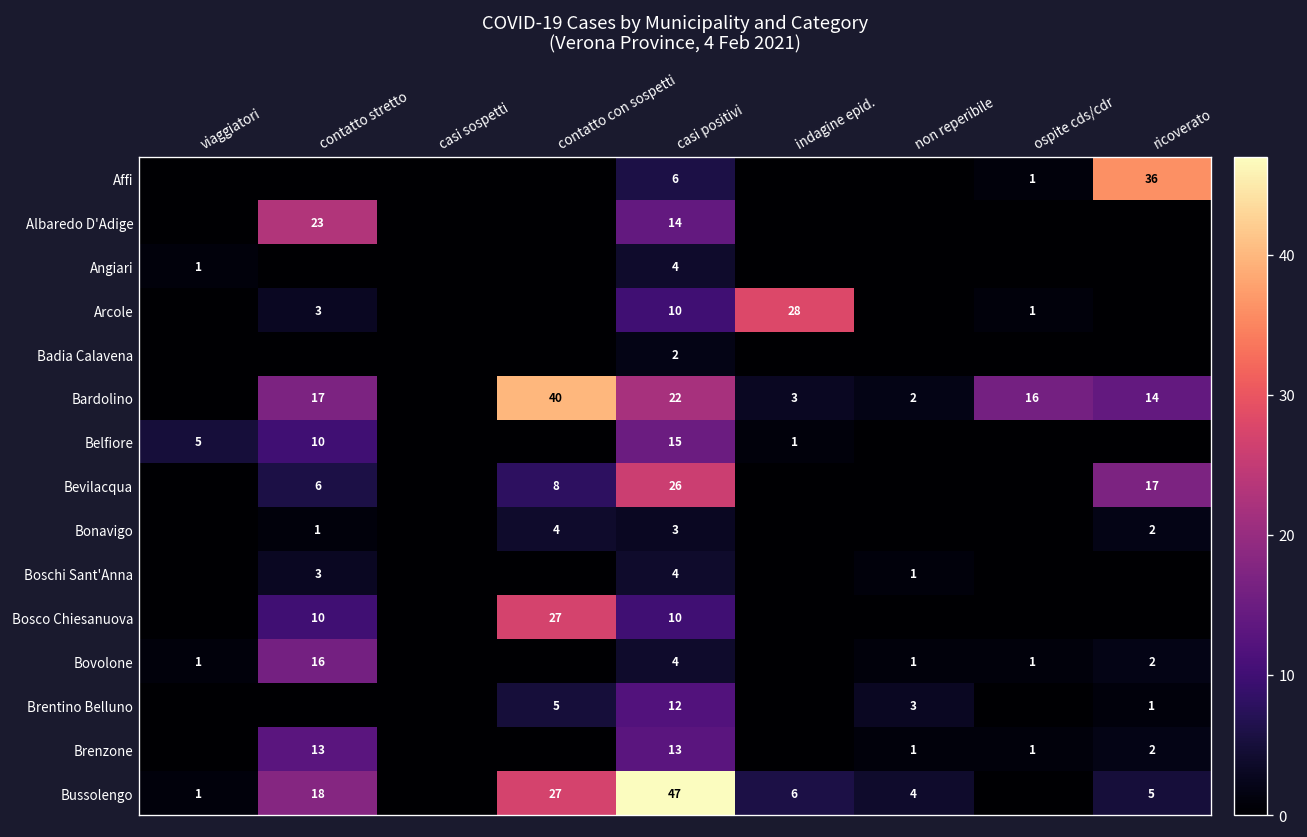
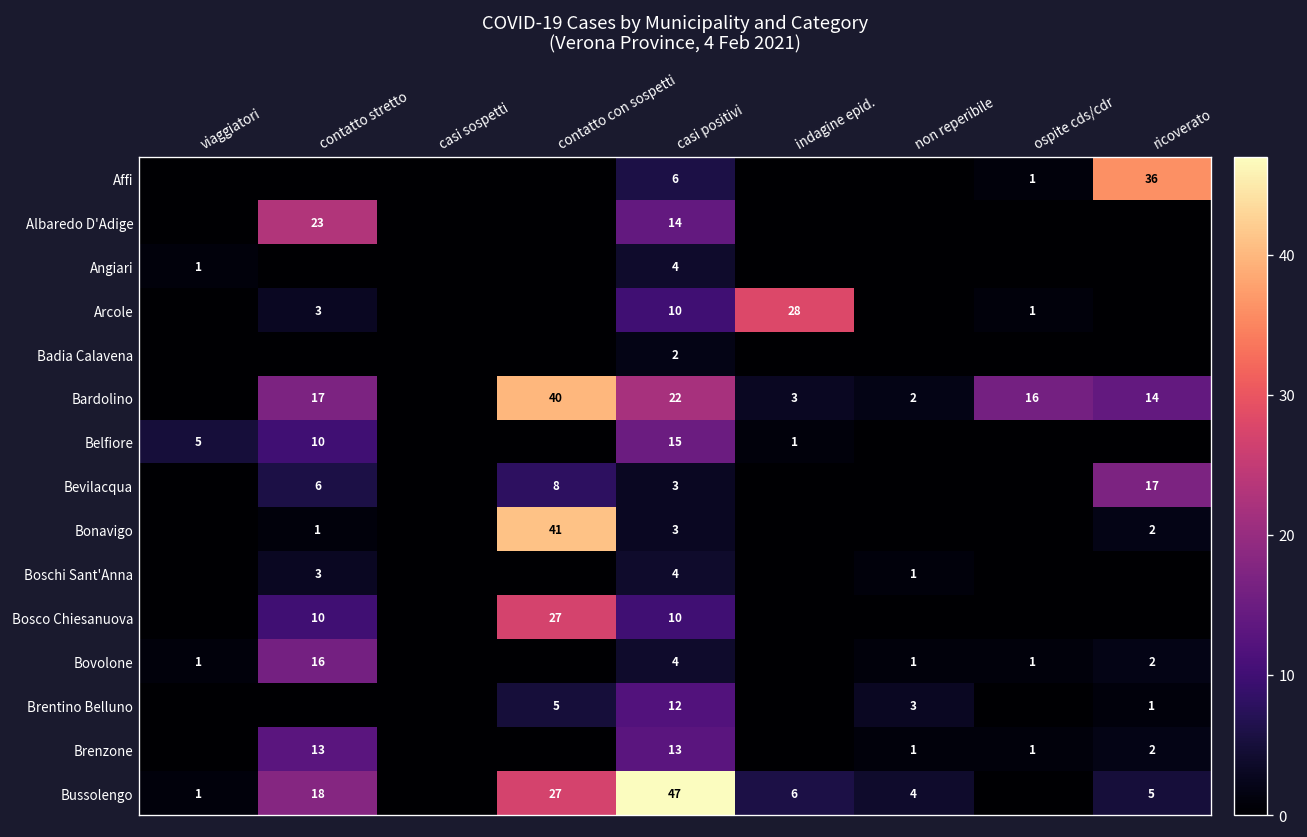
  {
    "Affi": {
      "casi positivi": 6,
      "ospite cds/cdr": 1,
      "ricoverato": 36
    },
    "Albaredo D'Adige": {
      "contatto stretto": 23,
      "casi positivi": 14
    },
    "Angiari": {
      "viaggiatori": 1,
      "casi positivi": 4
    },
    "Arcole": {
      "contatto stretto": 3,
      "casi positivi": 10,
      "indagine epid.": 28,
      "ospite cds/cdr": 1
    },
    "Badia Calavena": {
      "casi positivi": 2
    },
    "Bardolino": {
      "contatto stretto": 17,
      "contatto con sospetti": 40,
      "casi positivi": 22,
      "indagine epid.": 3,
      "non reperibile": 2,
      "ospite cds/cdr": 16,
      "ricoverato": 14
    },
    "Belfiore": {
      "viaggiatori": 5,
      "contatto stretto": 10,
      "casi positivi": 15,
      "indagine epid.": 1
    },
    "Bevilacqua": {
      "contatto stretto": 6,
      "contatto con sospetti": 8,
-     "casi positivi": 26,
+     "casi positivi": 3,
      "ricoverato": 17
    },
    "Bonavigo": {
      "contatto stretto": 1,
-     "contatto con sospetti": 4,
+     "contatto con sospetti": 41,
      "casi positivi": 3,
      "ricoverato": 2
    },
    "Boschi Sant'Anna": {
      "contatto stretto": 3,
      "casi positivi": 4,
      "non reperibile": 1
    },
    "Bosco Chiesanuova": {
      "contatto stretto": 10,
      "contatto con sospetti": 27,
      "casi positivi": 10
    },
    "Bovolone": {
      "viaggiatori": 1,
      "contatto stretto": 16,
      "casi positivi": 4,
      "non reperibile": 1,
      "ospite cds/cdr": 1,
      "ricoverato": 2
    },
    "Brentino Belluno": {
      "contatto con sospetti": 5,
      "casi positivi": 12,
      "non reperibile": 3,
      "ricoverato": 1
    },
    "Brenzone": {
      "contatto stretto": 13,
      "casi positivi": 13,
      "non reperibile": 1,
      "ospite cds/cdr": 1,
      "ricoverato": 2
    },
    "Bussolengo": {
      "viaggiatori": 1,
      "contatto stretto": 18,
      "contatto con sospetti": 27,
      "casi positivi": 47,
      "indagine epid.": 6,
      "non reperibile": 4,
      "ricoverato": 5
    }
  }
